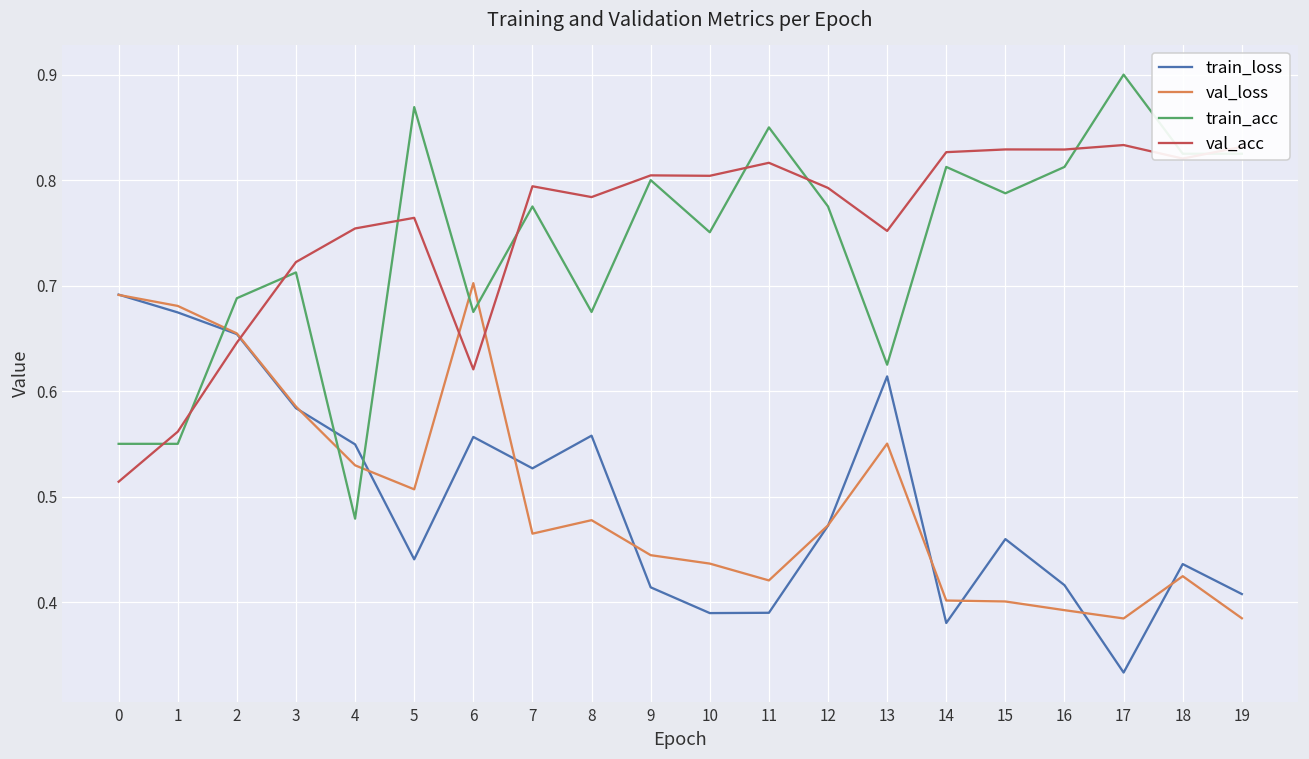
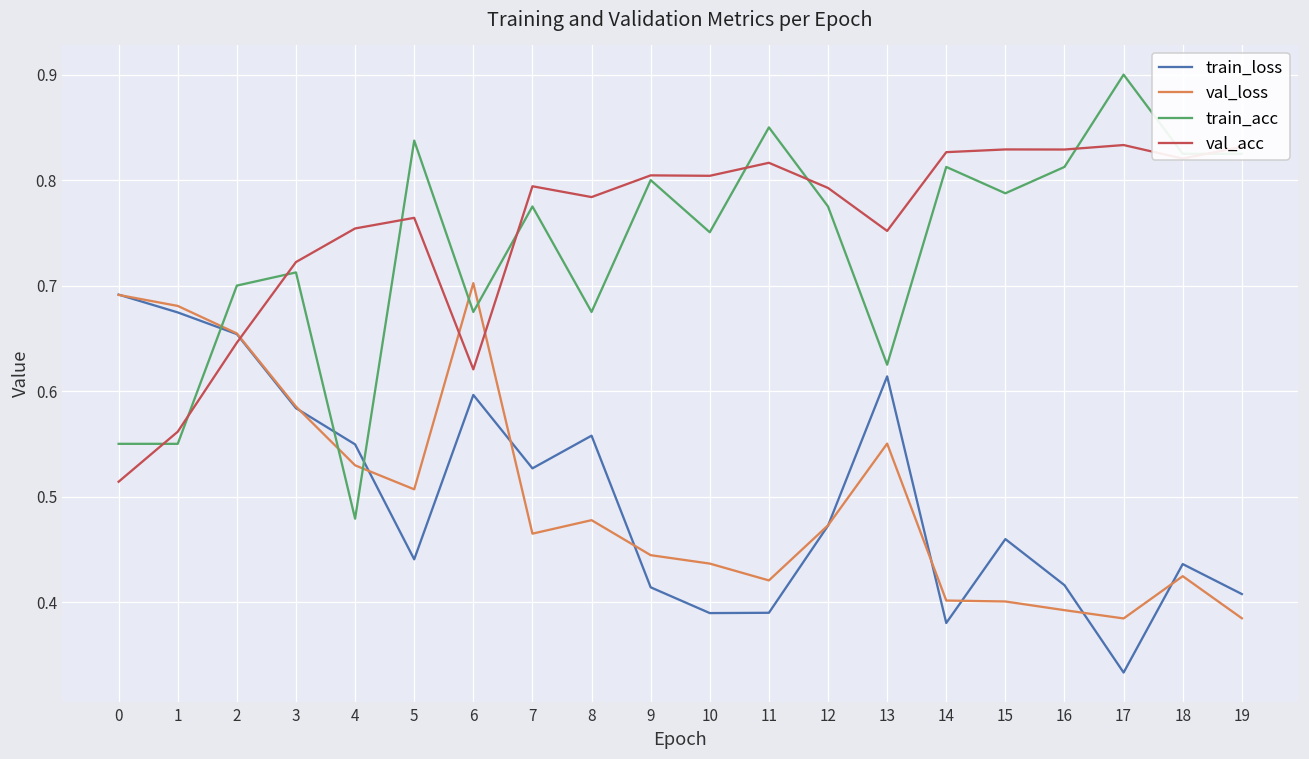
  {
    "train_loss": {
      "1": 0.67,
      "4": 0.55,
      "5": 0.44,
-     "6": 0.56,
+     "6": 0.60,
      "7": 0.53,
      "8": 0.56,
      "9": 0.41,
      "10": 0.39,
      "11": 0.39,
      "13": 0.61,
      "14": 0.38,
      "15": 0.46,
      "16": 0.42,
      "17": 0.33,
      "18": 0.44,
      "19": 0.41
    },
    "train_acc": {
      "0": 0.55,
      "1": 0.55,
-     "2": 0.69,
+     "2": 0.70,
      "3": 0.71,
      "4": 0.48,
-     "5": 0.87,
+     "5": 0.84,
      "6": 0.68,
      "7": 0.77,
      "8": 0.68,
      "9": 0.80,
      "10": 0.75,
      "11": 0.85,
      "12": 0.77,
      "13": 0.63,
      "14": 0.81,
      "15": 0.79,
      "16": 0.81,
      "17": 0.90
    }
  }
